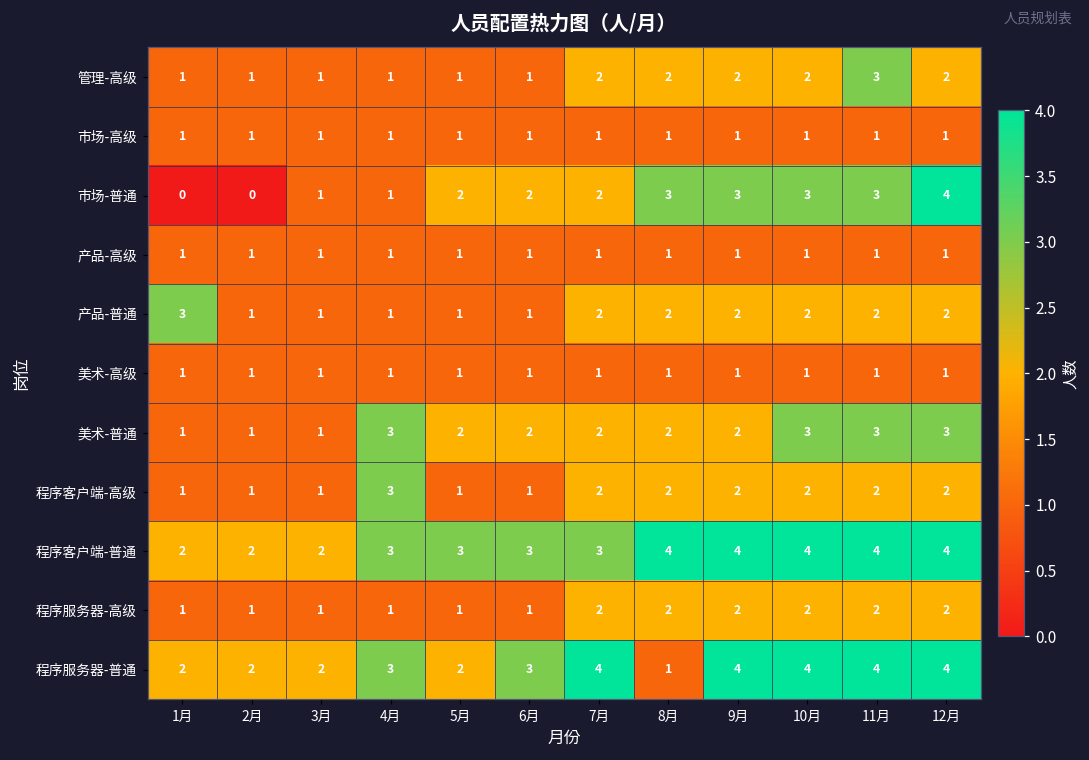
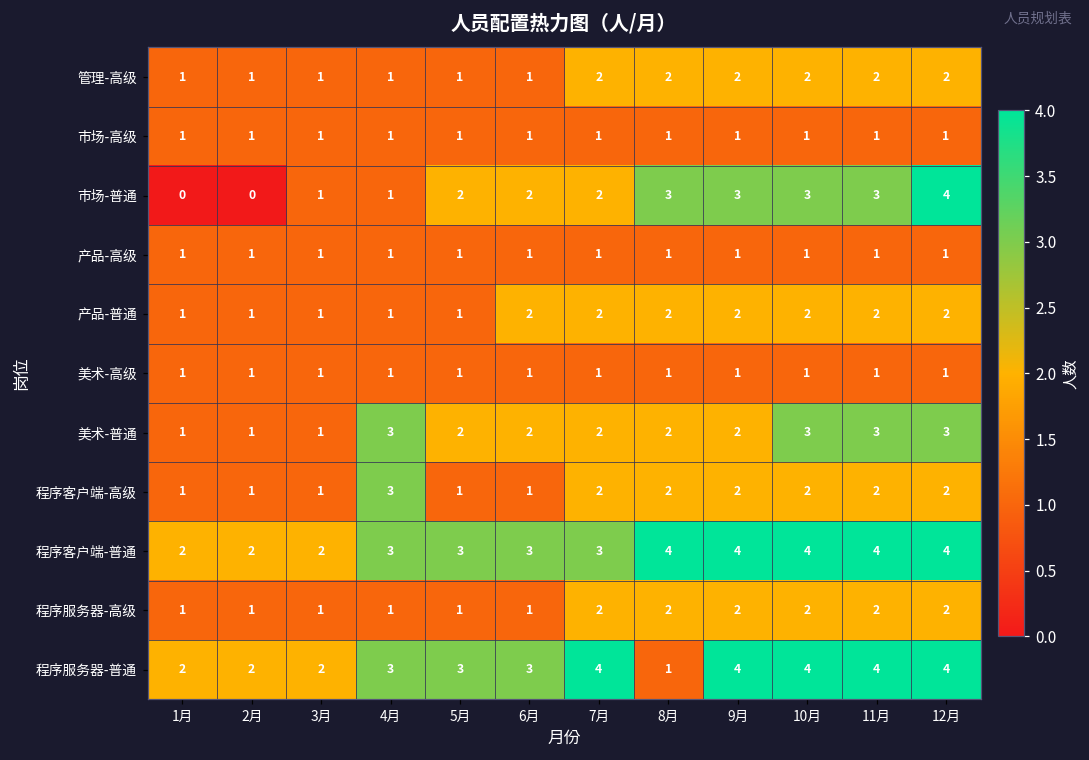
  {
    "管理-高级": {
      "1月": 1,
      "2月": 1,
      "3月": 1,
      "4月": 1,
      "5月": 1,
      "6月": 1,
      "7月": 2,
      "8月": 2,
      "9月": 2,
      "10月": 2,
-     "11月": 3,
+     "11月": 2,
      "12月": 2
    },
    "市场-高级": {
      "1月": 1,
      "2月": 1,
      "3月": 1,
      "4月": 1,
      "5月": 1,
      "6月": 1,
      "7月": 1,
      "8月": 1,
      "9月": 1,
      "10月": 1,
      "11月": 1,
      "12月": 1
    },
    "市场-普通": {
      "1月": 0,
      "2月": 0,
      "3月": 1,
      "4月": 1,
      "5月": 2,
      "6月": 2,
      "7月": 2,
      "8月": 3,
      "9月": 3,
      "10月": 3,
      "11月": 3,
      "12月": 4
    },
    "产品-高级": {
      "1月": 1,
      "2月": 1,
      "3月": 1,
      "4月": 1,
      "5月": 1,
      "6月": 1,
      "7月": 1,
      "8月": 1,
      "9月": 1,
      "10月": 1,
      "11月": 1,
      "12月": 1
    },
    "产品-普通": {
-     "1月": 3,
+     "1月": 1,
      "2月": 1,
      "3月": 1,
      "4月": 1,
      "5月": 1,
-     "6月": 1,
+     "6月": 2,
      "7月": 2,
      "8月": 2,
      "9月": 2,
      "10月": 2,
      "11月": 2,
      "12月": 2
    },
    "美术-高级": {
      "1月": 1,
      "2月": 1,
      "3月": 1,
      "4月": 1,
      "5月": 1,
      "6月": 1,
      "7月": 1,
      "8月": 1,
      "9月": 1,
      "10月": 1,
      "11月": 1,
      "12月": 1
    },
    "美术-普通": {
      "1月": 1,
      "2月": 1,
      "3月": 1,
      "4月": 3,
      "5月": 2,
      "6月": 2,
      "7月": 2,
      "8月": 2,
      "9月": 2,
      "10月": 3,
      "11月": 3,
      "12月": 3
    },
    "程序客户端-高级": {
      "1月": 1,
      "2月": 1,
      "3月": 1,
      "4月": 3,
      "5月": 1,
      "6月": 1,
      "7月": 2,
      "8月": 2,
      "9月": 2,
      "10月": 2,
      "11月": 2,
      "12月": 2
    },
    "程序客户端-普通": {
      "1月": 2,
      "2月": 2,
      "3月": 2,
      "4月": 3,
      "5月": 3,
      "6月": 3,
      "7月": 3,
      "8月": 4,
      "9月": 4,
      "10月": 4,
      "11月": 4,
      "12月": 4
    },
    "程序服务器-高级": {
      "1月": 1,
      "2月": 1,
      "3月": 1,
      "4月": 1,
      "5月": 1,
      "6月": 1,
      "7月": 2,
      "8月": 2,
      "9月": 2,
      "10月": 2,
      "11月": 2,
      "12月": 2
    },
    "程序服务器-普通": {
      "1月": 2,
      "2月": 2,
      "3月": 2,
      "4月": 3,
-     "5月": 2,
+     "5月": 3,
      "6月": 3,
      "7月": 4,
      "8月": 1,
      "9月": 4,
      "10月": 4,
      "11月": 4,
      "12月": 4
    }
  }
